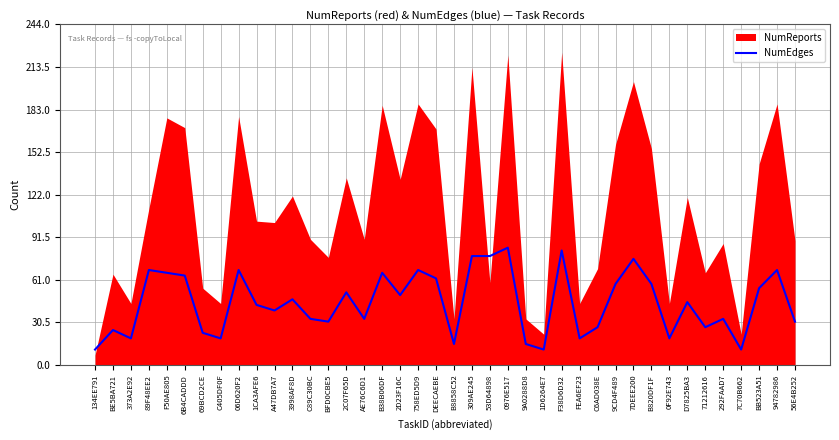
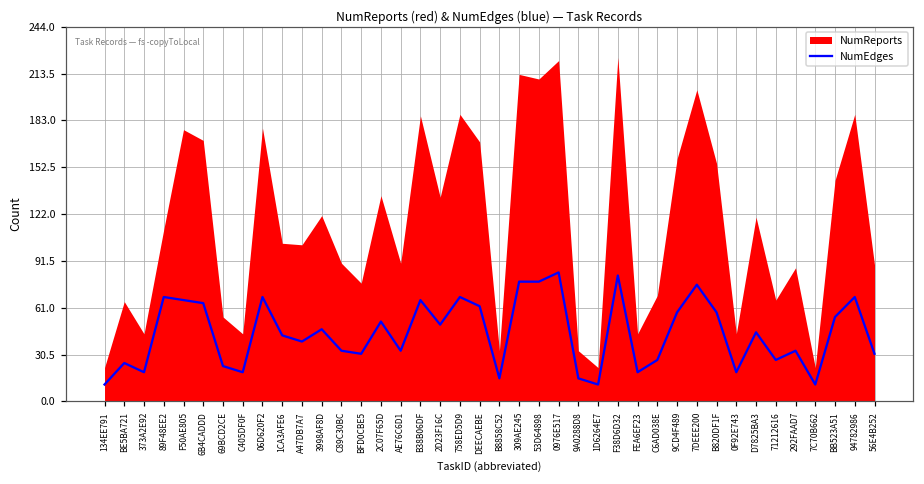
  {
    "NumReports": {
-     "134EE791": 7,
+     "134EE791": 22,
      "BE5BA721": 65,
      "373A2E92": 44,
      "89F48EE2": 112,
      "F50AE805": 177,
      "6B4CADDD": 170,
      "69BCD2CE": 55,
      "C405DF0F": 44,
      "06D620F2": 178,
      "1CA3AFE6": 103,
      "A47DB7A7": 102,
      "3998AF8D": 121,
      "C89C30BC": 90,
      "BFD0CBE5": 77,
      "2C07F65D": 134,
      "AE76C6D1": 90,
      "B38B06DF": 186,
      "2D23F16C": 133,
      "758ED5D9": 187,
      "DEECAEBE": 169,
      "B8858C52": 33,
      "309AE245": 213,
-     "53D64898": 59,
+     "53D64898": 210,
      "0976E517": 222,
      "9A0288D8": 33,
      "1D6264E7": 22,
      "F38D6D32": 224,
      "FEA6EF23": 44,
      "C6AD038E": 69,
      "9CD4F489": 158,
      "7DEEE200": 203,
      "B820DF1F": 155,
      "0F92E743": 44,
      "D7825BA3": 120,
      "71212616": 66,
      "292FAAD7": 87,
      "7C70B662": 22,
      "BB523A51": 144,
      "94782986": 187,
      "56E4B252": 89
    },
    "NumEdges": {
      "134EE791": 11,
      "BE5BA721": 25,
      "373A2E92": 19,
      "89F48EE2": 68,
      "F50AE805": 66,
      "6B4CADDD": 64,
      "69BCD2CE": 23,
      "C405DF0F": 19,
      "06D620F2": 68,
      "1CA3AFE6": 43,
      "A47DB7A7": 39,
      "3998AF8D": 47,
      "C89C30BC": 33,
      "BFD0CBE5": 31,
      "2C07F65D": 52,
      "AE76C6D1": 33,
      "B38B06DF": 66,
      "2D23F16C": 50,
      "758ED5D9": 68,
      "DEECAEBE": 62,
      "B8858C52": 15,
      "309AE245": 78,
      "53D64898": 78,
      "0976E517": 84,
      "9A0288D8": 15,
      "1D6264E7": 11,
      "F38D6D32": 82,
      "FEA6EF23": 19,
      "C6AD038E": 27,
      "9CD4F489": 58,
      "7DEEE200": 76,
      "B820DF1F": 58,
      "0F92E743": 19,
      "D7825BA3": 45,
      "71212616": 27,
      "292FAAD7": 33,
      "7C70B662": 11,
      "BB523A51": 55,
      "94782986": 68,
      "56E4B252": 31
    }
  }
